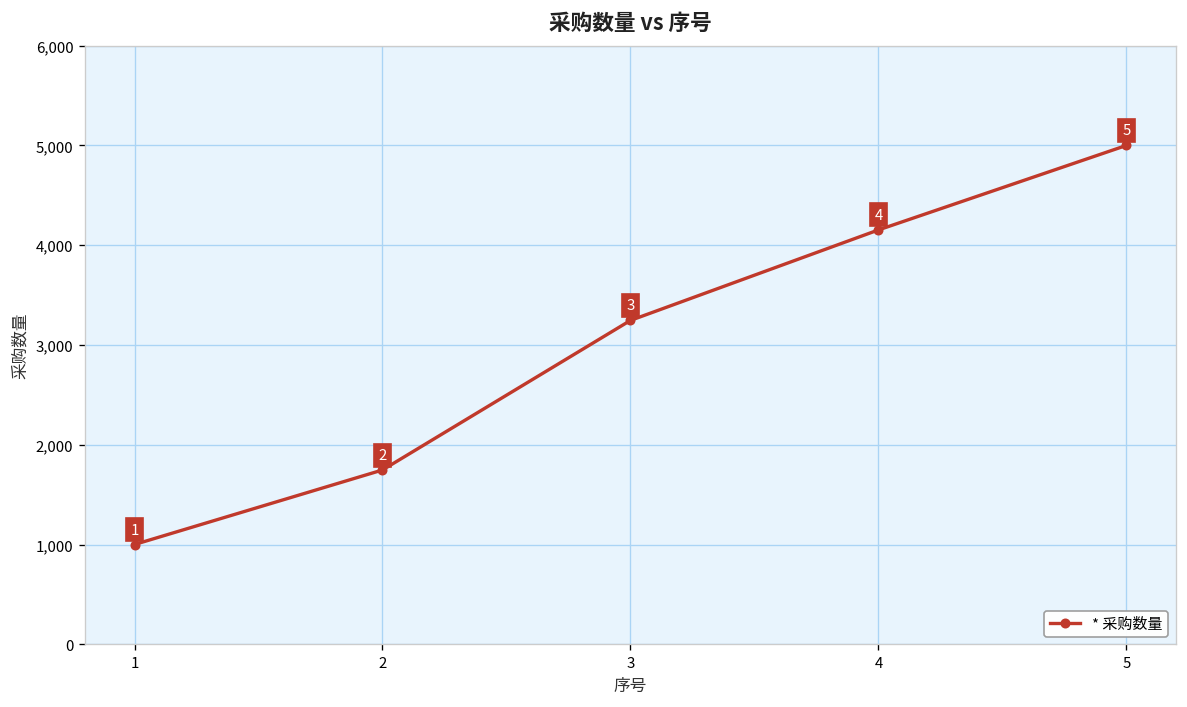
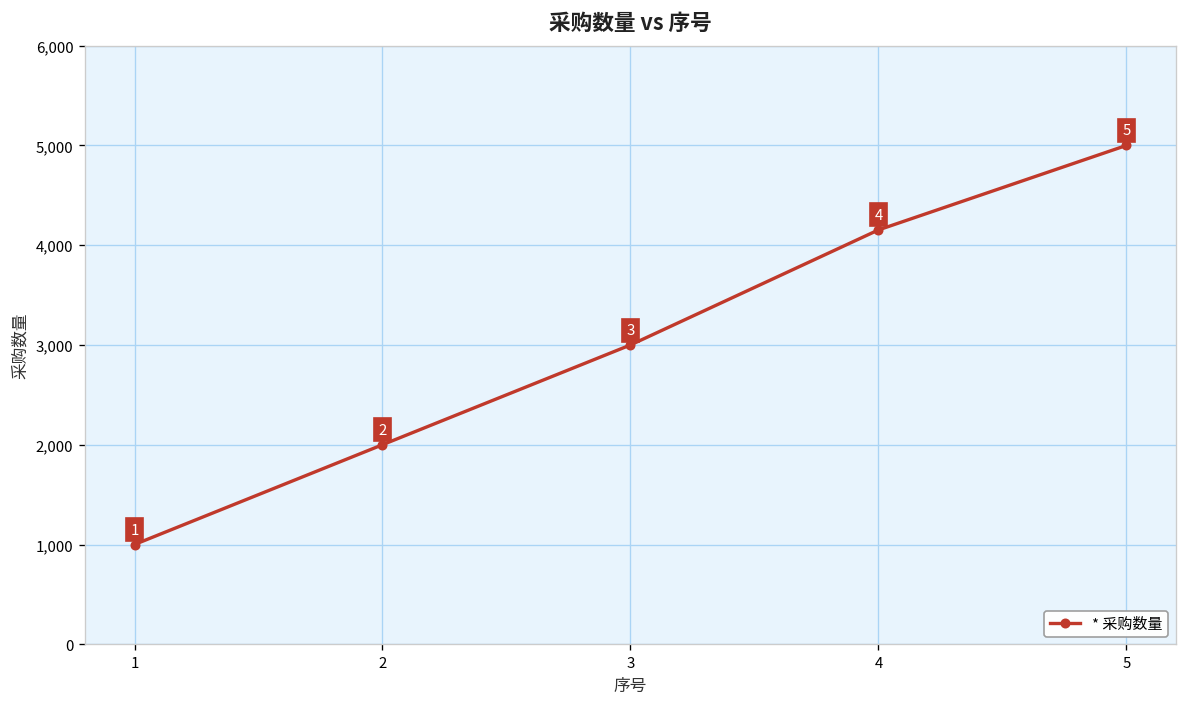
  {
-   "2": "1,700",
-   "3": "3,200"
+   "2": "2,000",
+   "3": "3,000"
  }
